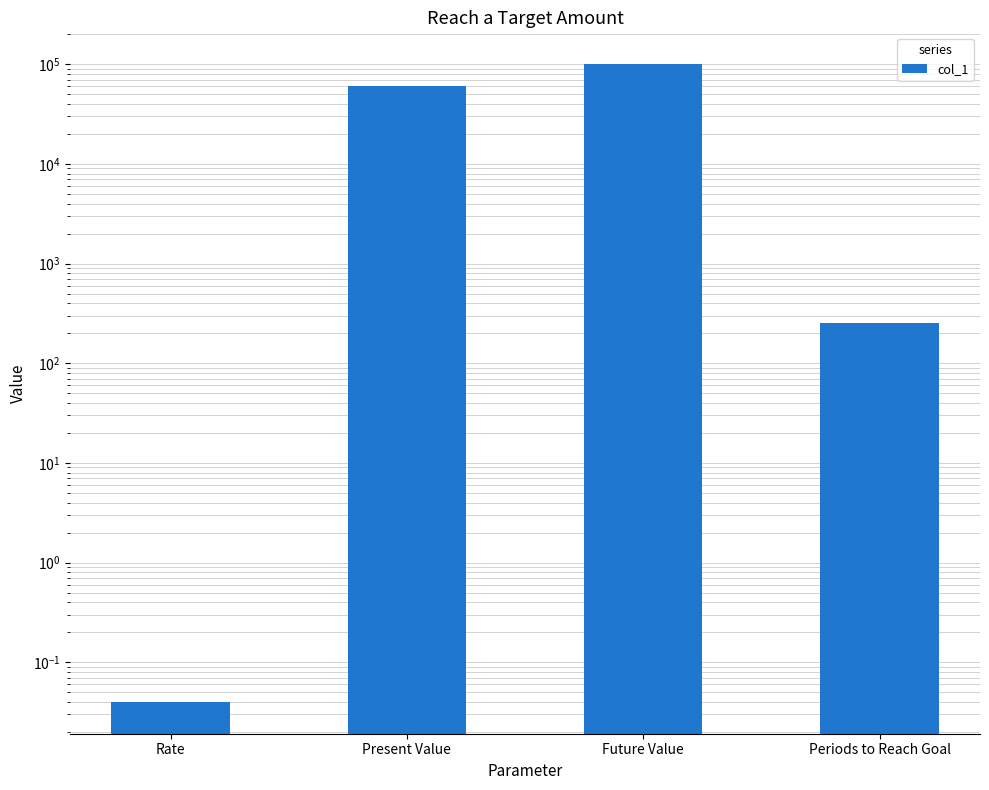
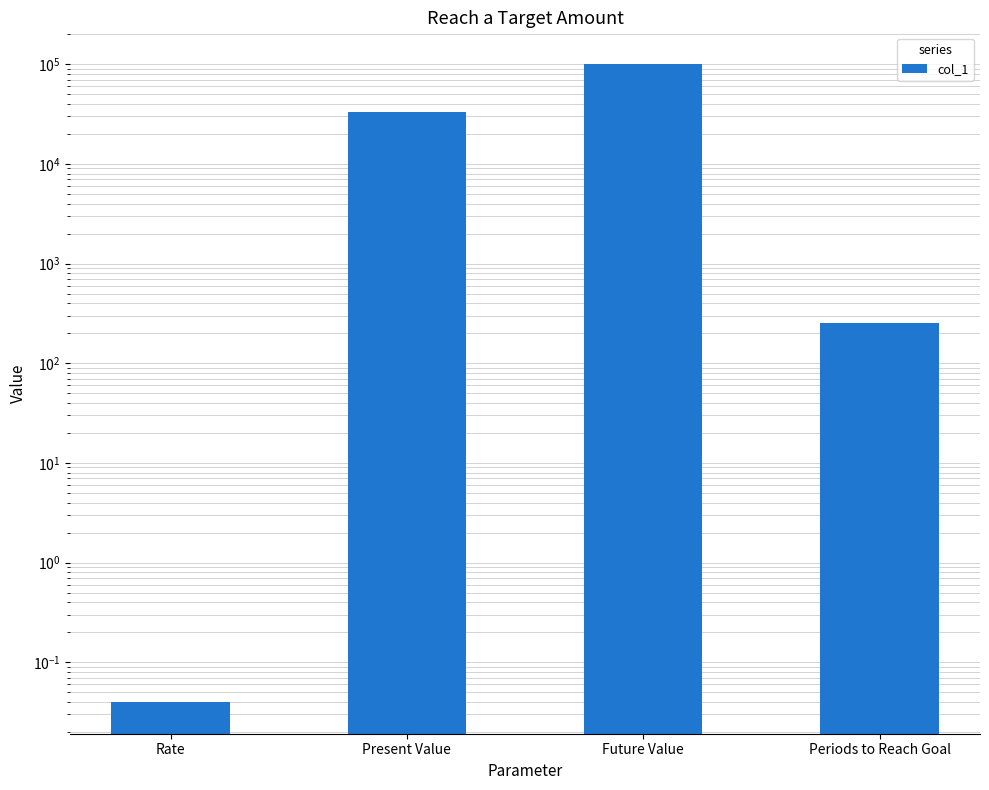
  {
    "Rate": 0.040,
-   "Present Value": 60000,
+   "Present Value": 33000,
    "Future Value": 100000,
    "Periods to Reach Goal": 260
  }
